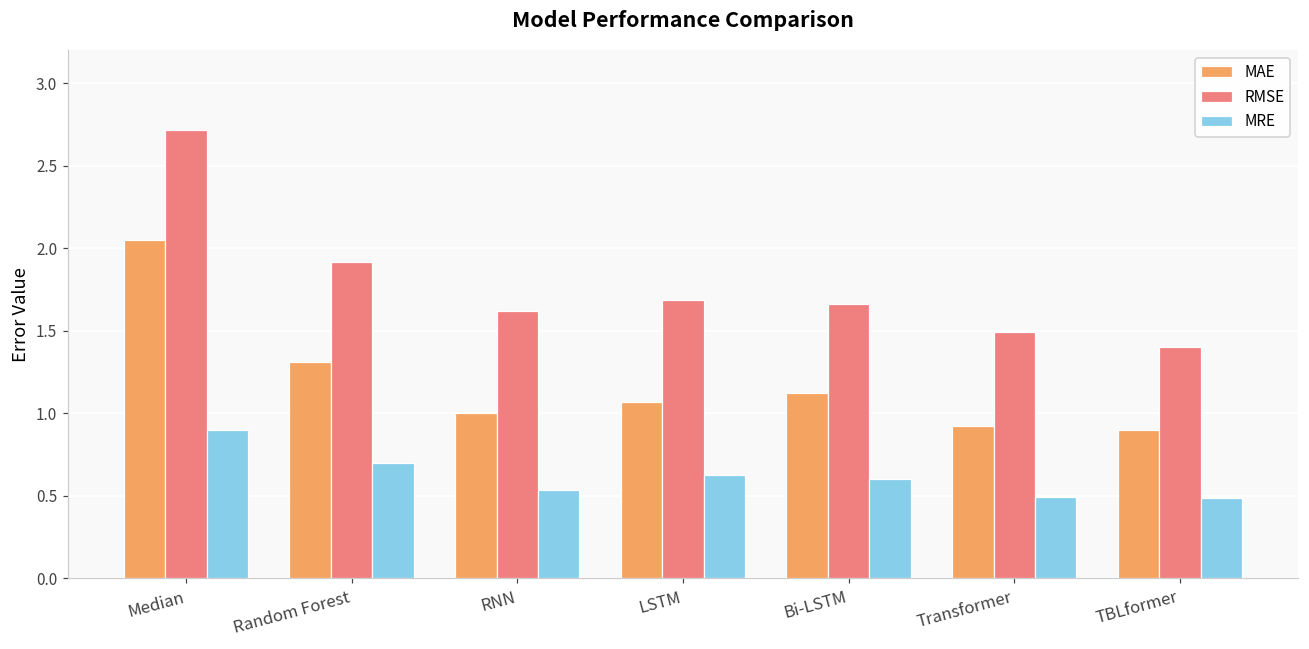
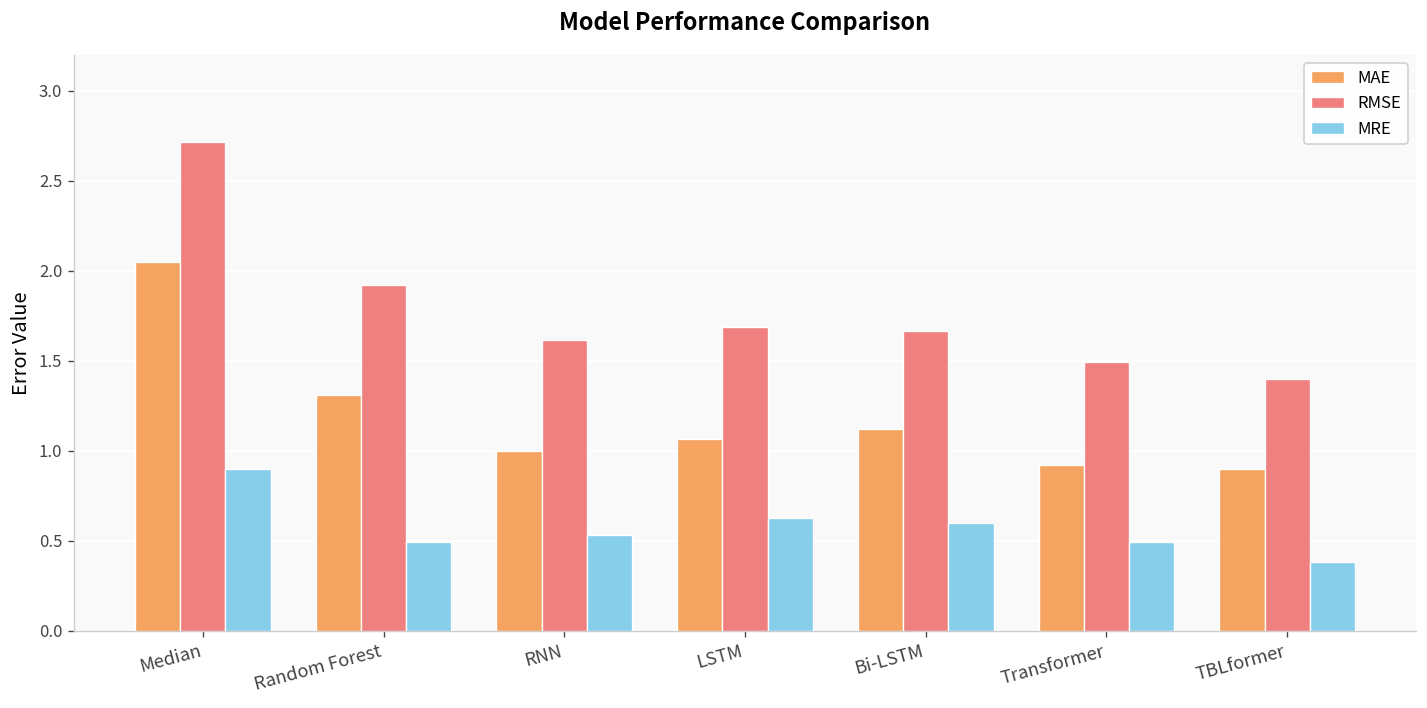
  {
    "MRE": {
      "Median": 0.90,
-     "Random Forest": 0.70,
+     "Random Forest": 0.49,
      "RNN": 0.54,
      "LSTM": 0.63,
      "Bi-LSTM": 0.60,
      "Transformer": 0.49,
-     "TBLformer": 0.48
+     "TBLformer": 0.38
    }
  }
